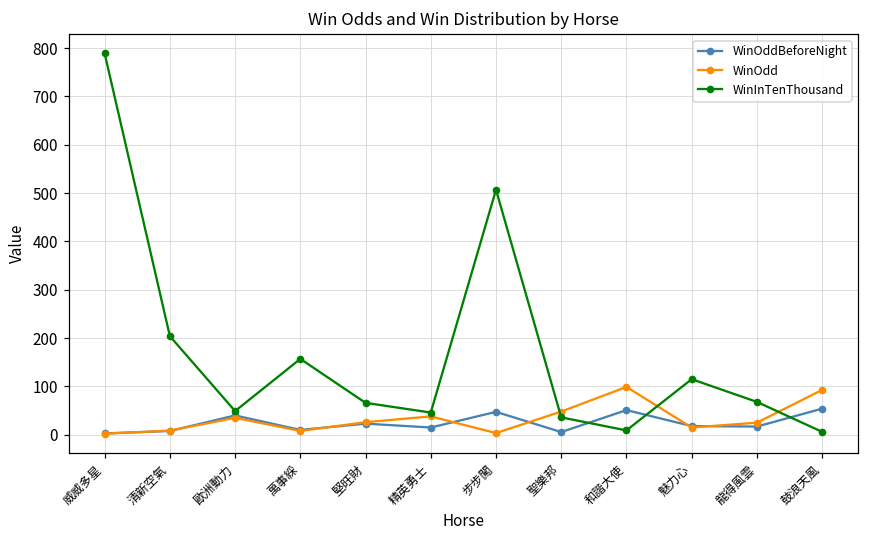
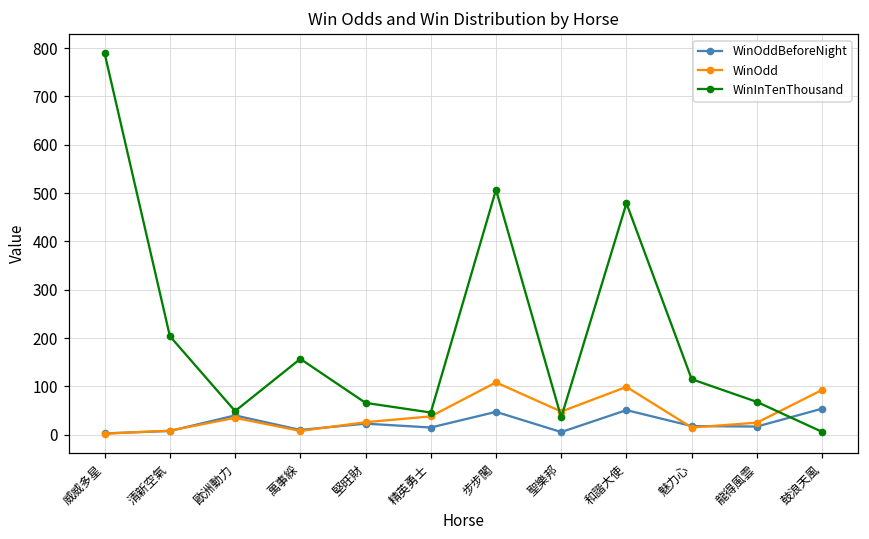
  {
    "WinOddBeforeNight": {
      "精英勇士": 20,
      "步步闖": 50,
      "聖樂邦": 10,
      "和諧大使": 50,
      "龍得風雲": 20,
      "鼓浪天風": 50
    },
    "WinOdd": {
      "精英勇士": 40,
-     "步步闖": 0,
+     "步步闖": 110,
      "聖樂邦": 50,
      "和諧大使": 100,
      "龍得風雲": 30,
      "鼓浪天風": 90
    },
    "WinInTenThousand": {
      "威威多星": 790,
      "清新空氣": 200,
      "歐洲動力": 50,
      "萬事綵": 160,
      "堅旺財": 70,
      "精英勇士": 50,
      "步步闖": 510,
      "聖樂邦": 40,
-     "和諧大使": 10,
+     "和諧大使": 480,
      "魅力心": 120,
      "龍得風雲": 70,
      "鼓浪天風": 10
    }
  }
